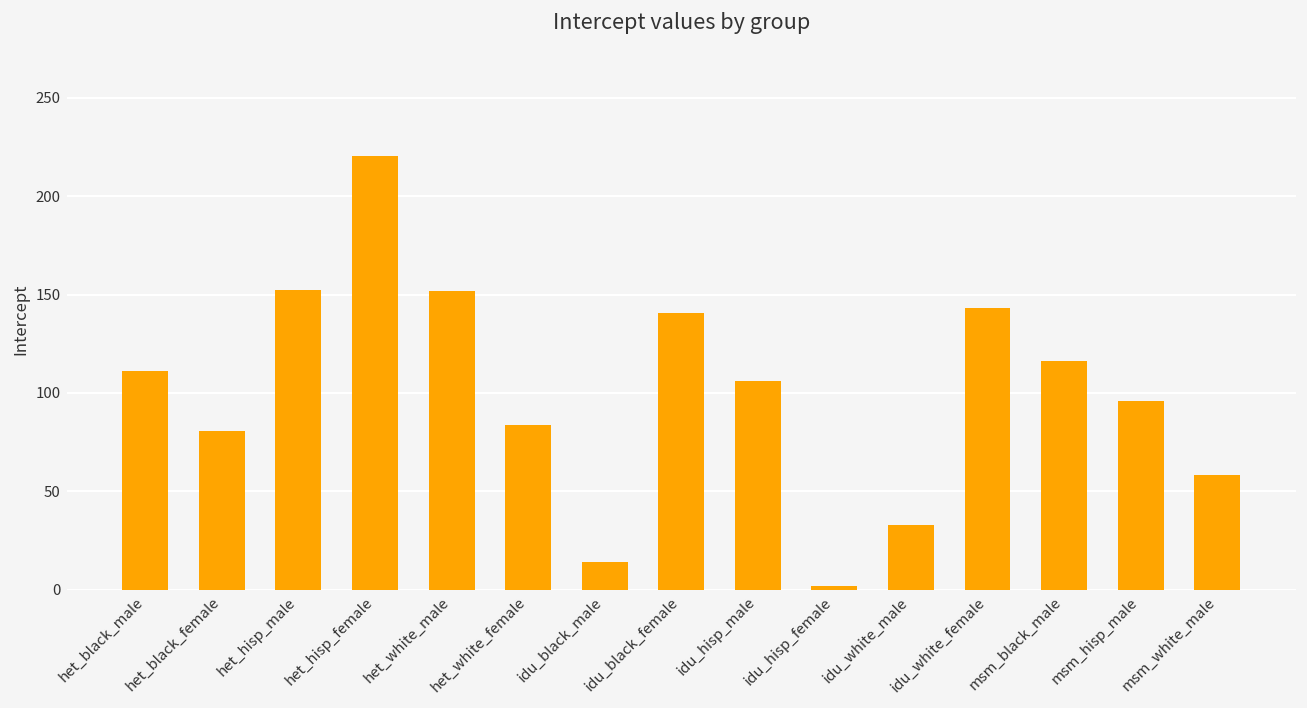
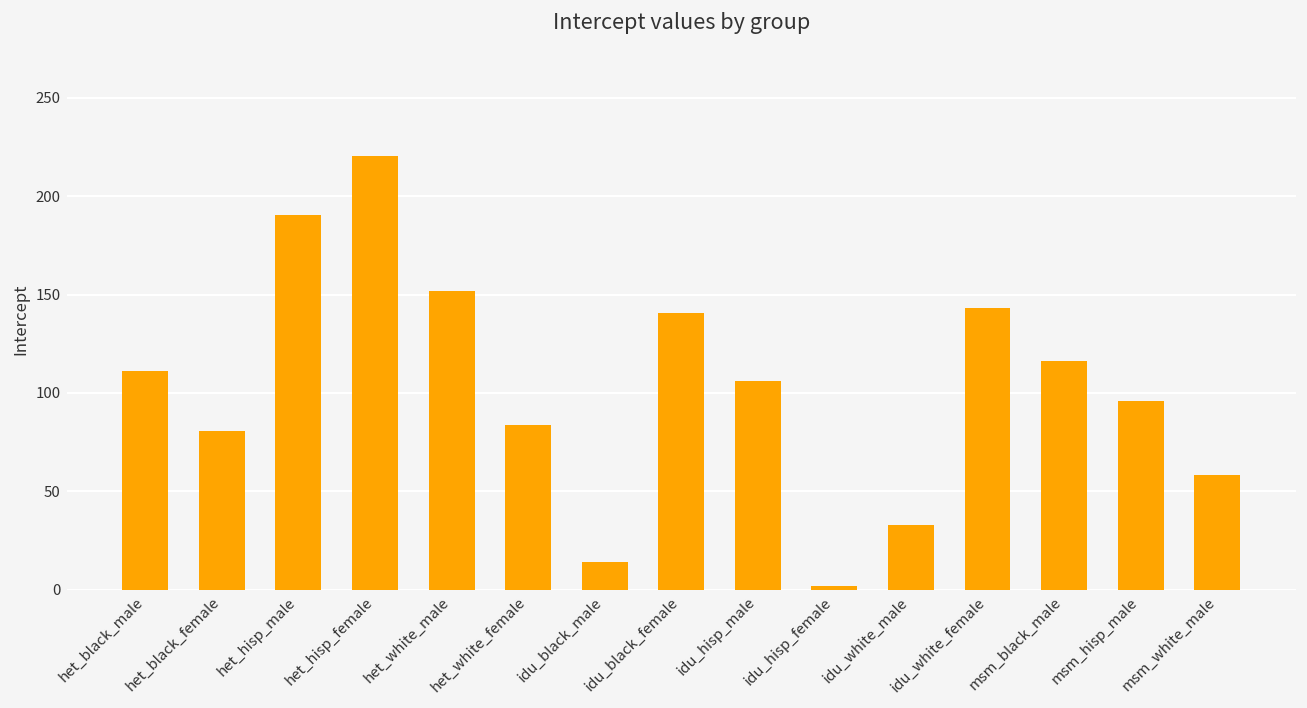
  {
    "het_black_male": 111,
    "het_black_female": 80,
-   "het_hisp_male": 153,
+   "het_hisp_male": 191,
    "het_hisp_female": 220,
    "het_white_male": 152,
    "het_white_female": 84,
    "idu_black_male": 14,
    "idu_black_female": 141,
    "idu_hisp_male": 106,
    "idu_hisp_female": 2,
    "idu_white_male": 33,
    "idu_white_female": 143,
    "msm_black_male": 116,
    "msm_hisp_male": 96,
    "msm_white_male": 58
  }
